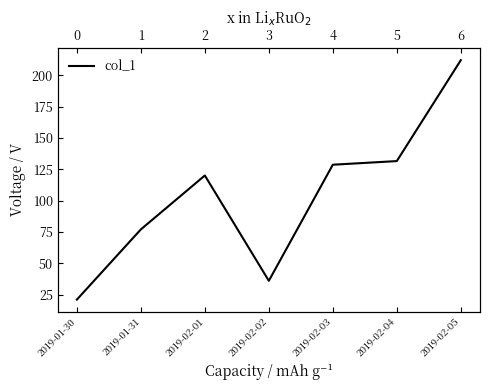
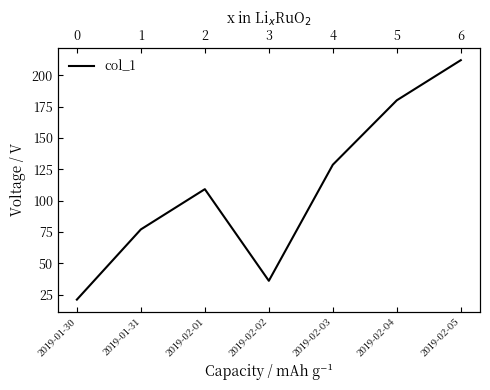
  {
    "2019-01-30": 21,
    "2019-01-31": 77,
-   "2019-02-01": 120,
+   "2019-02-01": 109,
    "2019-02-02": 36,
    "2019-02-03": 129,
-   "2019-02-04": 132,
+   "2019-02-04": 180,
    "2019-02-05": 212
  }
